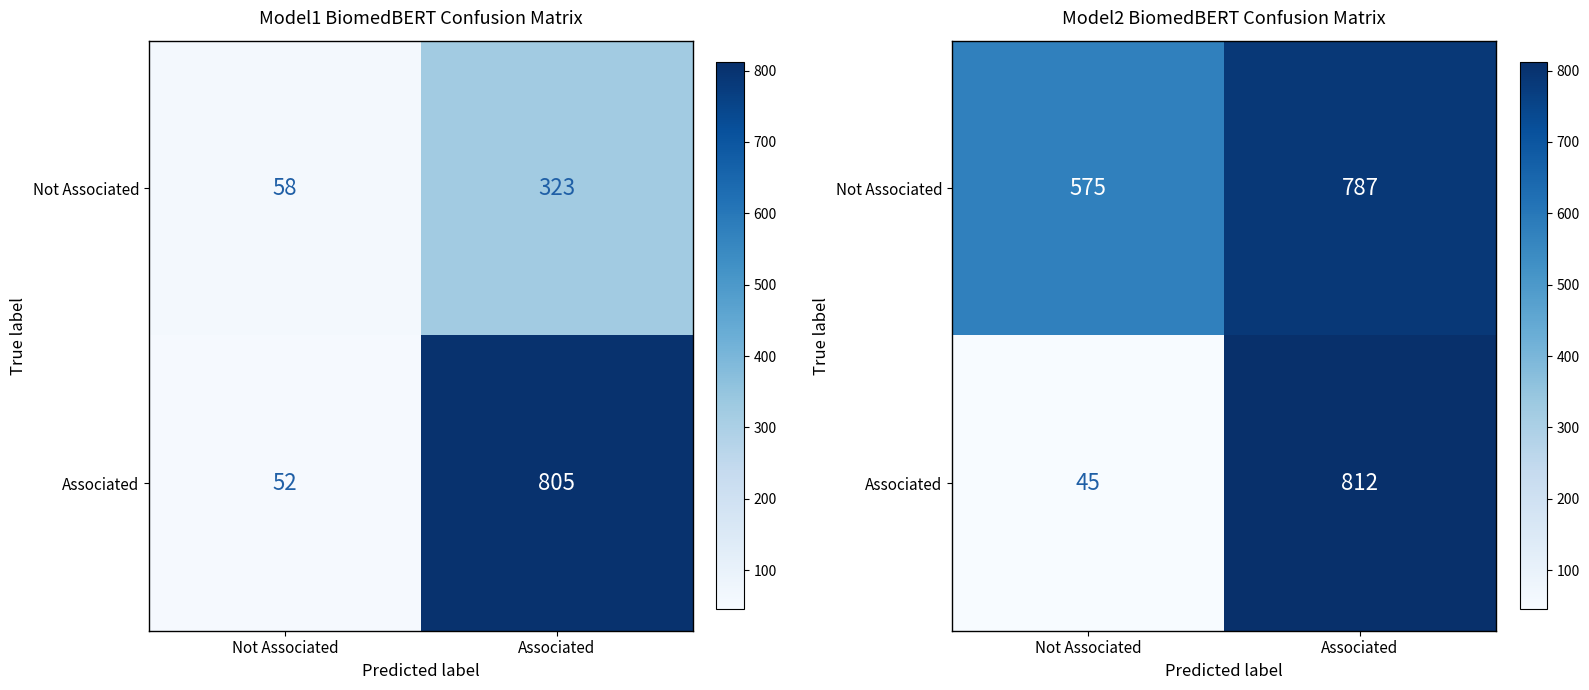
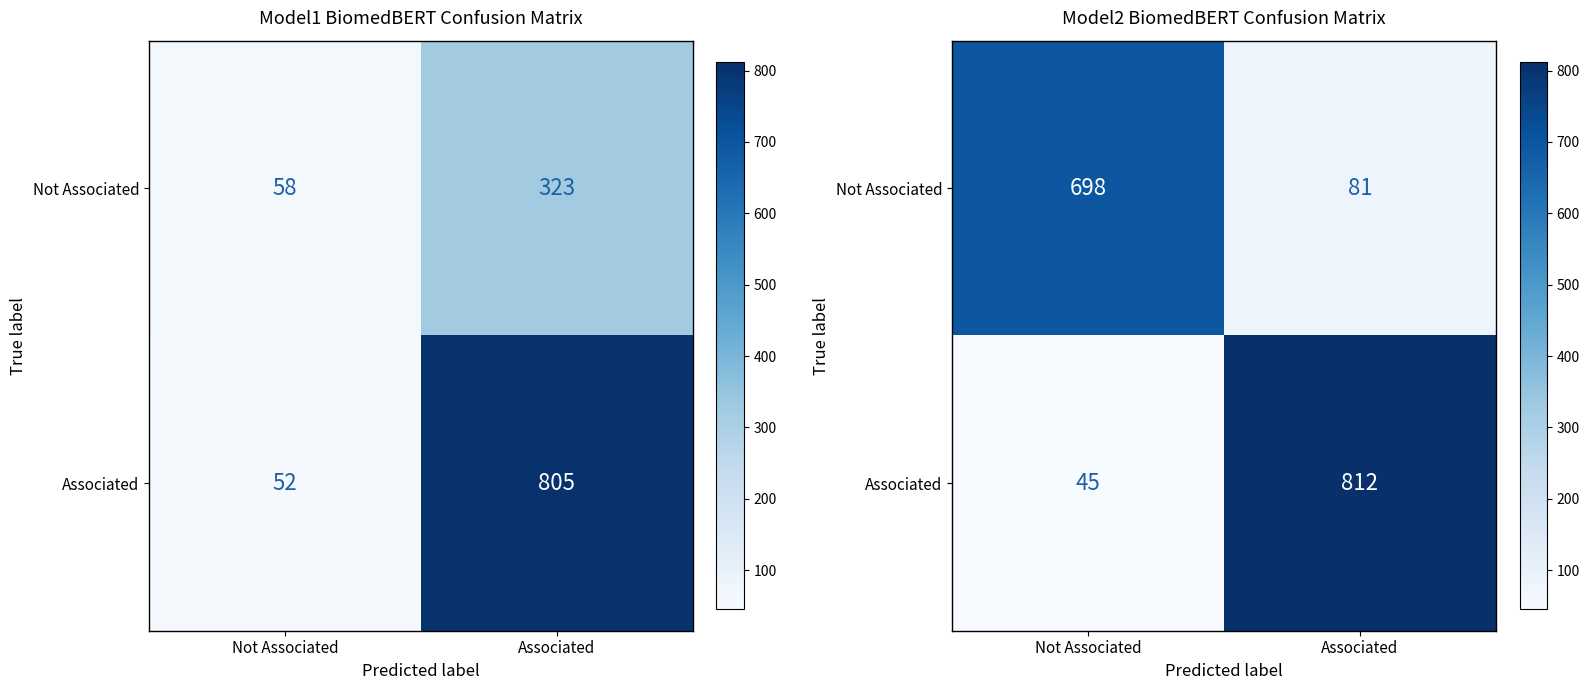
  {
    "Model1 BiomedBERT Confusion Matrix": {
      "Not Associated": {
        "Not Associated": 58,
        "Associated": 323
      },
      "Associated": {
        "Not Associated": 52,
        "Associated": 805
      }
    },
    "Model2 BiomedBERT Confusion Matrix": {
      "Not Associated": {
-       "Not Associated": 575,
-       "Associated": 787
+       "Not Associated": 698,
+       "Associated": 81
      },
      "Associated": {
        "Not Associated": 45,
        "Associated": 812
      }
    }
  }
